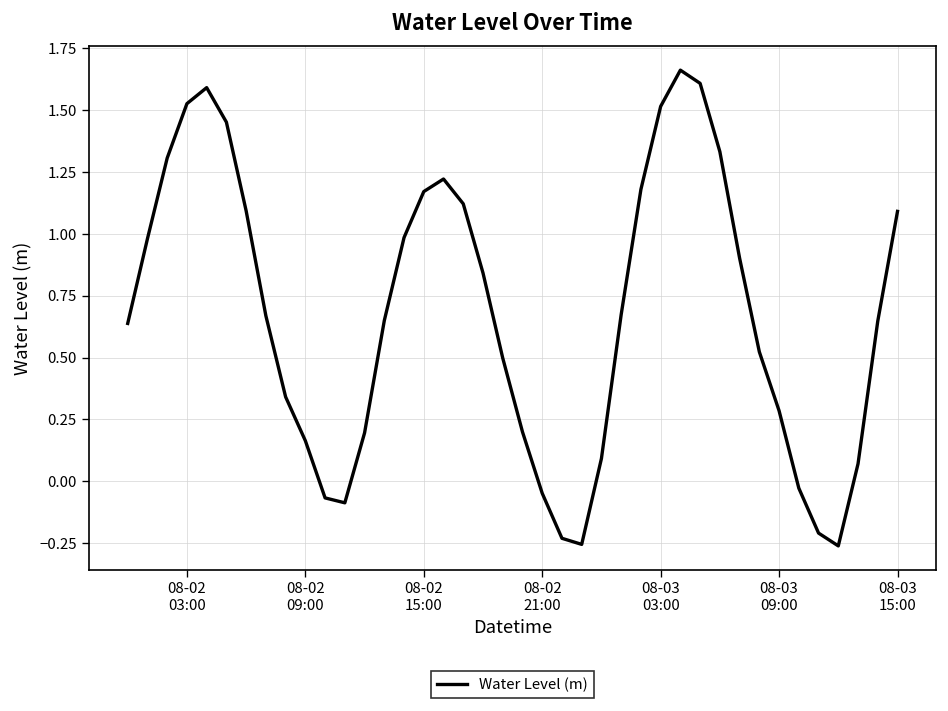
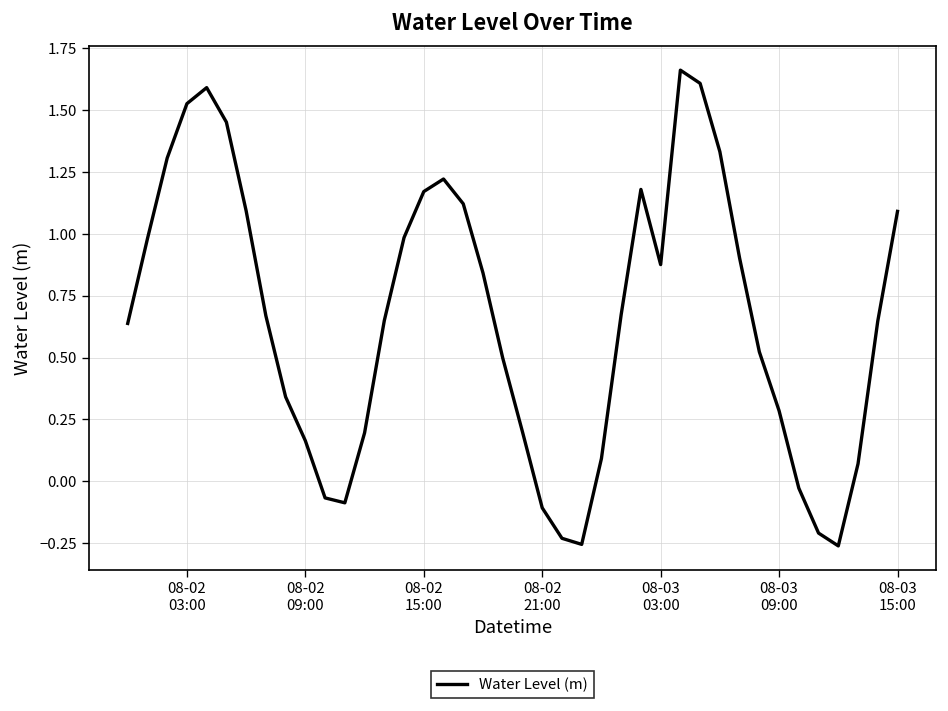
  {
    "08-02 03:00": 1.53,
    "08-02 09:00": 0.16,
    "08-02 15:00": 1.17,
-   "08-02 21:00": -0.05,
-   "08-03 03:00": 1.52,
+   "08-02 21:00": -0.11,
+   "08-03 03:00": 0.88,
    "08-03 09:00": 0.28,
    "08-03 15:00": 1.09
  }
